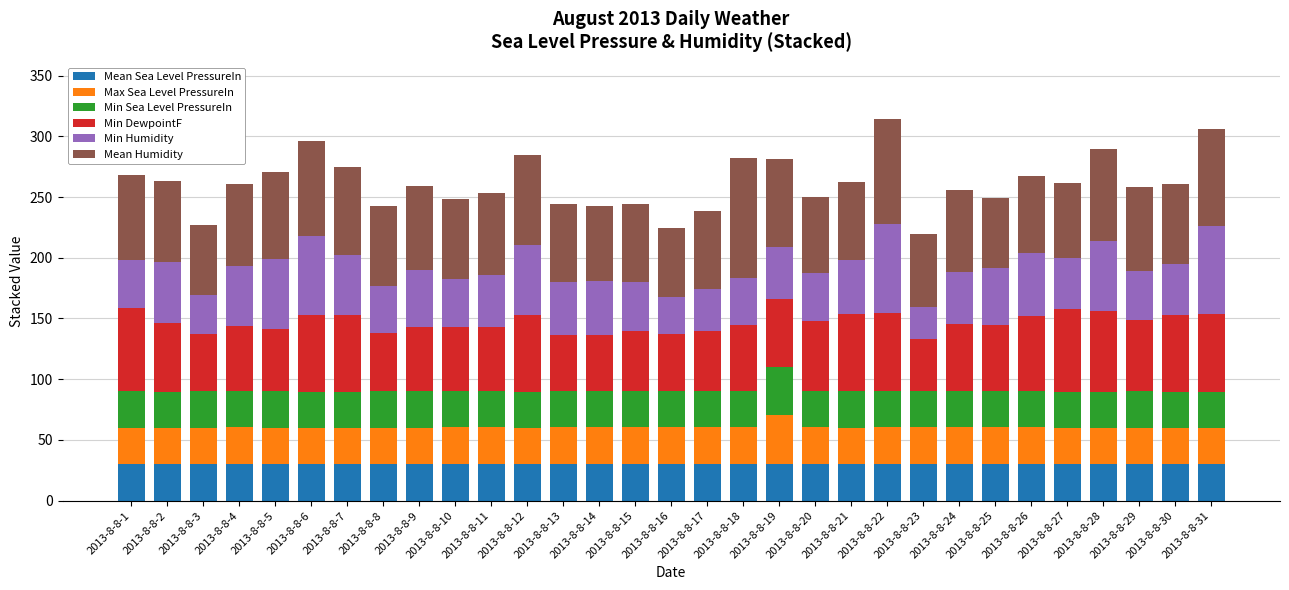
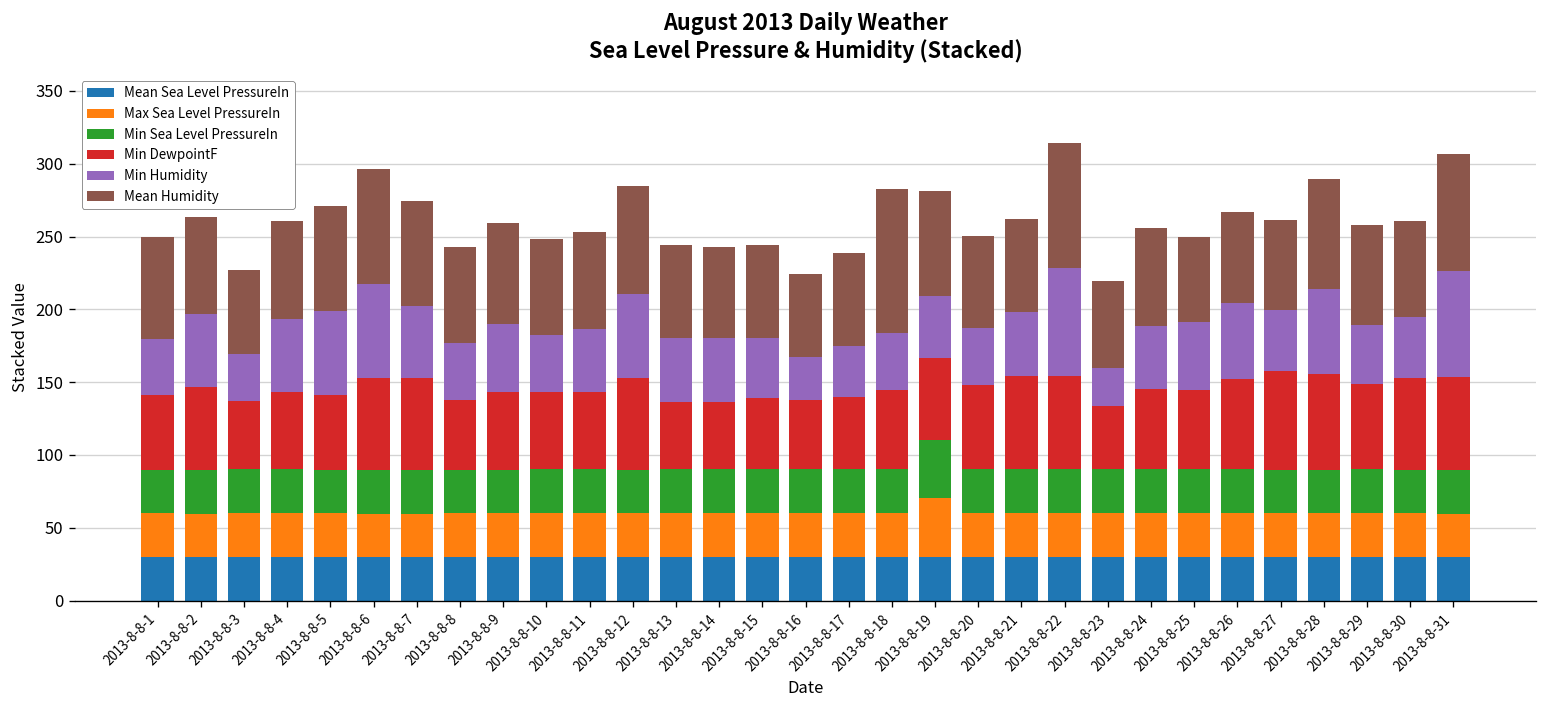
  {
    "Mean Sea Level PressureIn": {
      "2013-8-8-1": 30,
      "2013-8-8-2": 30,
      "2013-8-8-3": 30,
      "2013-8-8-4": 30,
      "2013-8-8-5": 30,
      "2013-8-8-6": 30,
      "2013-8-8-7": 30,
      "2013-8-8-8": 30,
      "2013-8-8-9": 30,
      "2013-8-8-10": 30,
      "2013-8-8-11": 30,
      "2013-8-8-12": 30,
      "2013-8-8-13": 30,
      "2013-8-8-14": 30,
      "2013-8-8-15": 30,
      "2013-8-8-16": 30,
      "2013-8-8-17": 30,
      "2013-8-8-18": 30,
      "2013-8-8-19": 30,
      "2013-8-8-20": 30,
      "2013-8-8-21": 30,
      "2013-8-8-22": 30,
      "2013-8-8-23": 30,
      "2013-8-8-24": 30,
      "2013-8-8-25": 30,
      "2013-8-8-26": 30,
      "2013-8-8-27": 30,
      "2013-8-8-28": 30,
      "2013-8-8-29": 30,
      "2013-8-8-30": 30,
      "2013-8-8-31": 30
    },
    "Max Sea Level PressureIn": {
      "2013-8-8-1": 30,
      "2013-8-8-2": 30,
      "2013-8-8-3": 30,
      "2013-8-8-4": 30,
      "2013-8-8-5": 30,
      "2013-8-8-6": 30,
      "2013-8-8-7": 30,
      "2013-8-8-8": 30,
      "2013-8-8-9": 30,
      "2013-8-8-10": 30,
      "2013-8-8-11": 30,
      "2013-8-8-12": 30,
      "2013-8-8-13": 30,
      "2013-8-8-14": 30,
      "2013-8-8-15": 30,
      "2013-8-8-16": 30,
      "2013-8-8-17": 30,
      "2013-8-8-18": 30,
      "2013-8-8-19": 41,
      "2013-8-8-20": 30,
      "2013-8-8-21": 30,
      "2013-8-8-22": 30,
      "2013-8-8-23": 30,
      "2013-8-8-24": 30,
      "2013-8-8-25": 30,
      "2013-8-8-26": 30,
      "2013-8-8-27": 30,
      "2013-8-8-28": 30,
      "2013-8-8-29": 30,
      "2013-8-8-30": 30,
      "2013-8-8-31": 30
    },
    "Min Sea Level PressureIn": {
      "2013-8-8-1": 30,
      "2013-8-8-2": 30,
      "2013-8-8-3": 30,
      "2013-8-8-4": 30,
      "2013-8-8-5": 30,
      "2013-8-8-6": 30,
      "2013-8-8-7": 30,
      "2013-8-8-8": 30,
      "2013-8-8-9": 30,
      "2013-8-8-10": 30,
      "2013-8-8-11": 30,
      "2013-8-8-12": 30,
      "2013-8-8-13": 30,
      "2013-8-8-14": 30,
      "2013-8-8-15": 30,
      "2013-8-8-16": 30,
      "2013-8-8-17": 30,
      "2013-8-8-18": 30,
      "2013-8-8-19": 40,
      "2013-8-8-20": 30,
      "2013-8-8-21": 30,
      "2013-8-8-22": 30,
      "2013-8-8-23": 30,
      "2013-8-8-24": 30,
      "2013-8-8-25": 30,
      "2013-8-8-26": 30,
      "2013-8-8-27": 30,
      "2013-8-8-28": 30,
      "2013-8-8-29": 30,
      "2013-8-8-30": 30,
      "2013-8-8-31": 30
    },
    "Min DewpointF": {
-     "2013-8-8-1": 69,
+     "2013-8-8-1": 51,
      "2013-8-8-2": 57,
      "2013-8-8-3": 47,
      "2013-8-8-4": 53,
      "2013-8-8-5": 51,
      "2013-8-8-6": 63,
      "2013-8-8-7": 63,
      "2013-8-8-8": 48,
      "2013-8-8-9": 53,
      "2013-8-8-10": 53,
      "2013-8-8-11": 53,
      "2013-8-8-12": 63,
      "2013-8-8-13": 46,
      "2013-8-8-14": 46,
      "2013-8-8-15": 49,
      "2013-8-8-16": 47,
      "2013-8-8-17": 49,
      "2013-8-8-18": 54,
      "2013-8-8-19": 56,
      "2013-8-8-20": 58,
      "2013-8-8-21": 64,
      "2013-8-8-22": 64,
      "2013-8-8-23": 43,
      "2013-8-8-24": 55,
      "2013-8-8-25": 54,
      "2013-8-8-26": 62,
      "2013-8-8-27": 68,
      "2013-8-8-28": 66,
      "2013-8-8-29": 59,
      "2013-8-8-30": 63,
      "2013-8-8-31": 64
    },
    "Min Humidity": {
      "2013-8-8-1": 39,
      "2013-8-8-2": 50,
      "2013-8-8-3": 32,
      "2013-8-8-4": 50,
      "2013-8-8-5": 58,
      "2013-8-8-6": 65,
      "2013-8-8-7": 50,
      "2013-8-8-8": 39,
      "2013-8-8-9": 47,
      "2013-8-8-10": 39,
      "2013-8-8-11": 43,
      "2013-8-8-12": 58,
      "2013-8-8-13": 44,
      "2013-8-8-14": 44,
      "2013-8-8-15": 41,
      "2013-8-8-16": 30,
      "2013-8-8-17": 35,
      "2013-8-8-18": 39,
      "2013-8-8-19": 43,
      "2013-8-8-20": 39,
      "2013-8-8-21": 44,
      "2013-8-8-22": 74,
      "2013-8-8-23": 26,
      "2013-8-8-24": 43,
      "2013-8-8-25": 47,
      "2013-8-8-26": 52,
      "2013-8-8-27": 42,
      "2013-8-8-28": 58,
      "2013-8-8-29": 40,
      "2013-8-8-30": 42,
      "2013-8-8-31": 73
    },
    "Mean Humidity": {
      "2013-8-8-1": 70,
      "2013-8-8-2": 67,
      "2013-8-8-3": 58,
      "2013-8-8-4": 67,
      "2013-8-8-5": 72,
      "2013-8-8-6": 79,
      "2013-8-8-7": 72,
      "2013-8-8-8": 66,
      "2013-8-8-9": 69,
      "2013-8-8-10": 66,
      "2013-8-8-11": 67,
      "2013-8-8-12": 74,
      "2013-8-8-13": 64,
      "2013-8-8-14": 62,
      "2013-8-8-15": 64,
      "2013-8-8-16": 57,
      "2013-8-8-17": 64,
      "2013-8-8-18": 99,
      "2013-8-8-19": 72,
      "2013-8-8-20": 63,
      "2013-8-8-21": 64,
      "2013-8-8-22": 86,
      "2013-8-8-23": 60,
      "2013-8-8-24": 67,
      "2013-8-8-25": 58,
      "2013-8-8-26": 63,
      "2013-8-8-27": 62,
      "2013-8-8-28": 76,
      "2013-8-8-29": 69,
      "2013-8-8-30": 66,
      "2013-8-8-31": 80
    }
  }
